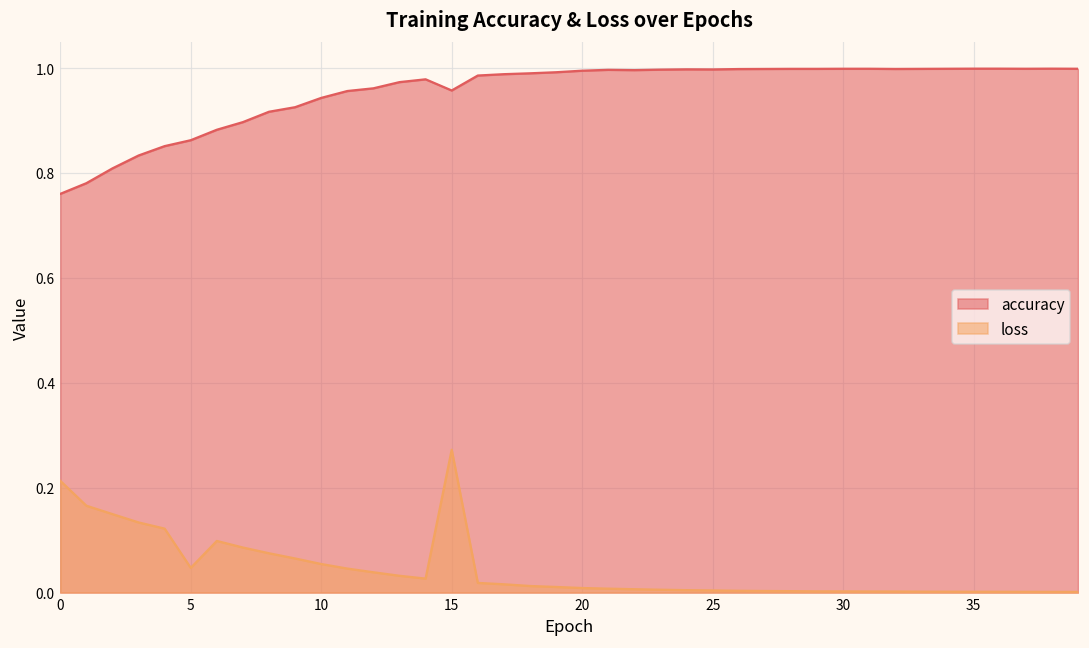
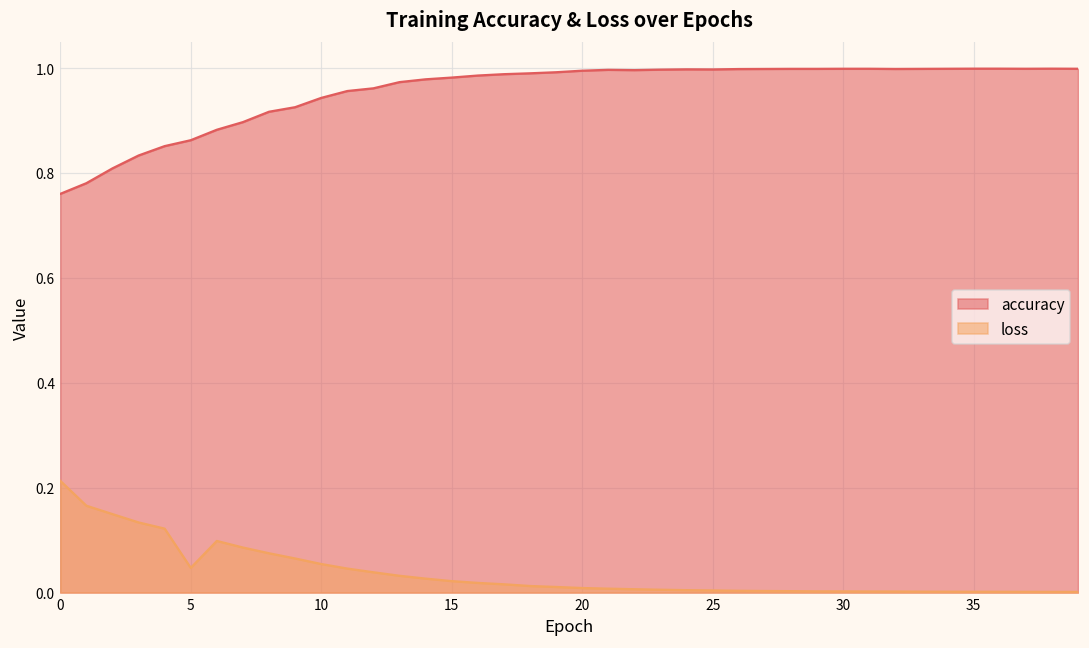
  {
    "accuracy": {
      "0": 0.76,
      "5": 0.86,
      "10": 0.94,
-     "15": 0.96,
+     "15": 0.98,
      "20": 0.99,
      "25": 1.00,
      "30": 1.00,
      "35": 1.00
    },
    "loss": {
      "0": 0.21,
      "5": 0.05,
      "10": 0.05,
-     "15": 0.27,
+     "15": 0.02,
      "20": 0.01,
      "25": 0.00,
      "30": 0.00,
      "35": 0.00
    }
  }
